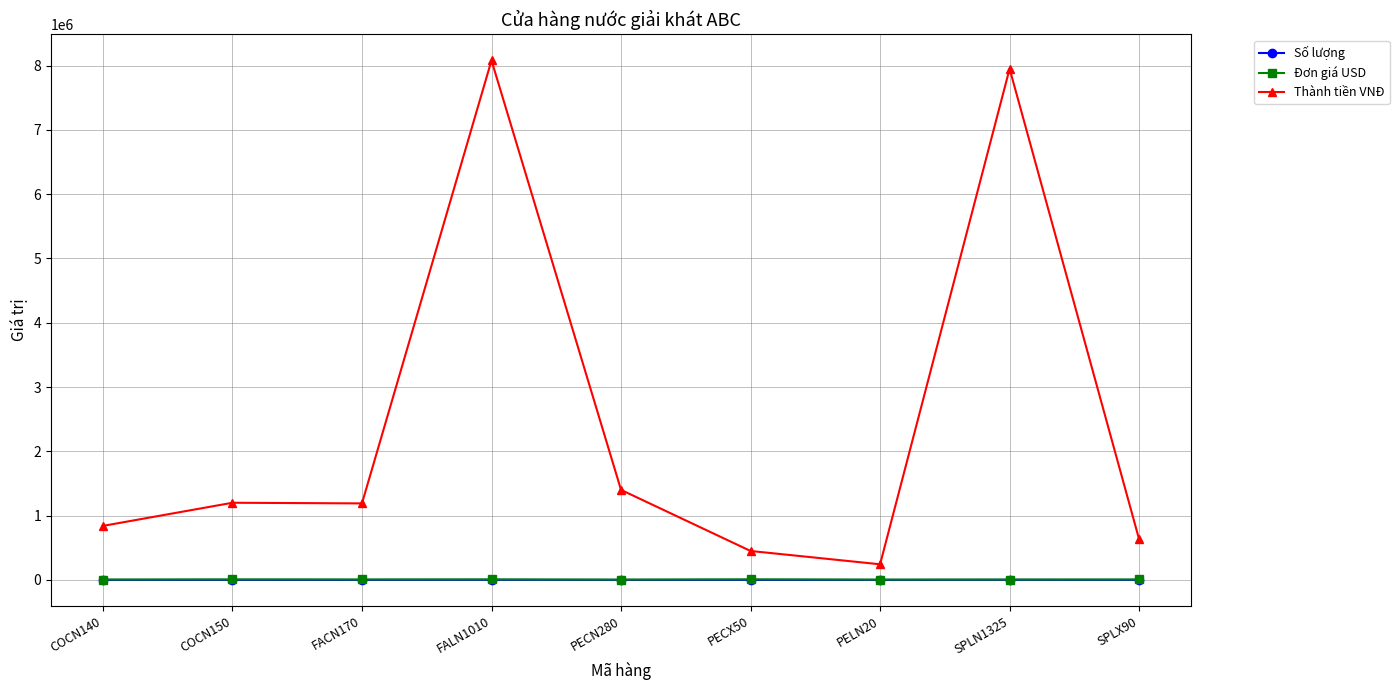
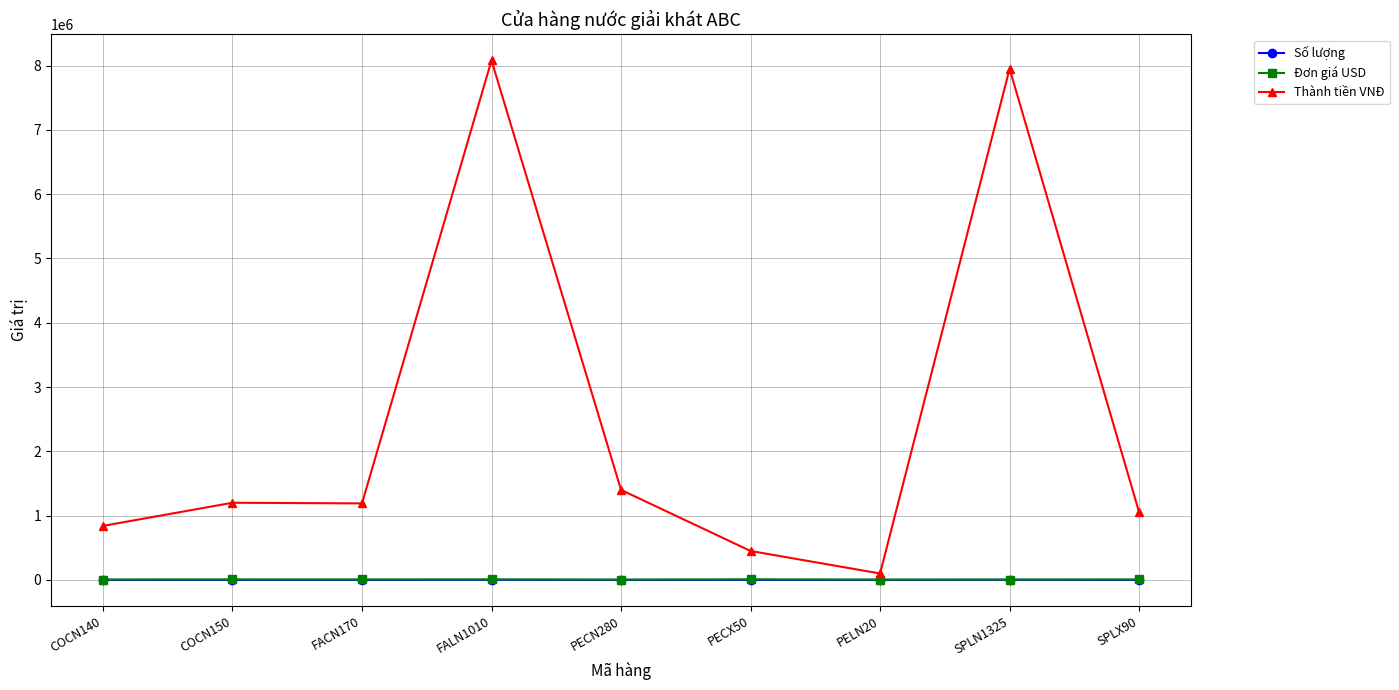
  {
    "Thành tiền VNĐ": {
      "COCN140": 800000,
      "COCN150": 1200000,
      "FACN170": 1200000,
      "FALN1010": 8100000,
      "PECN280": 1400000,
      "PECX50": 500000,
-     "PELN20": 200000,
+     "PELN20": 100000,
      "SPLN1325": 8000000,
-     "SPLX90": 600000
+     "SPLX90": 1100000
    }
  }
